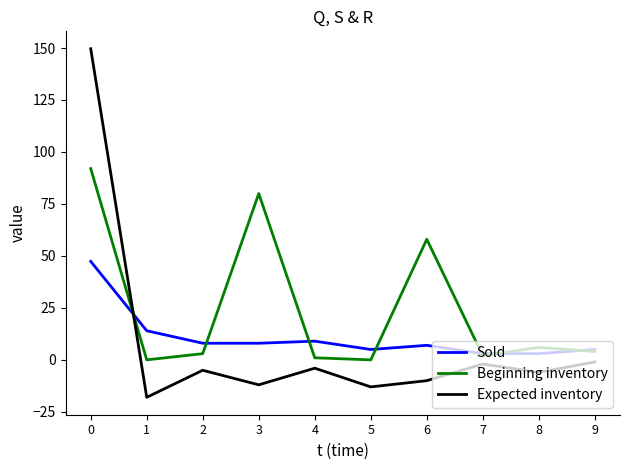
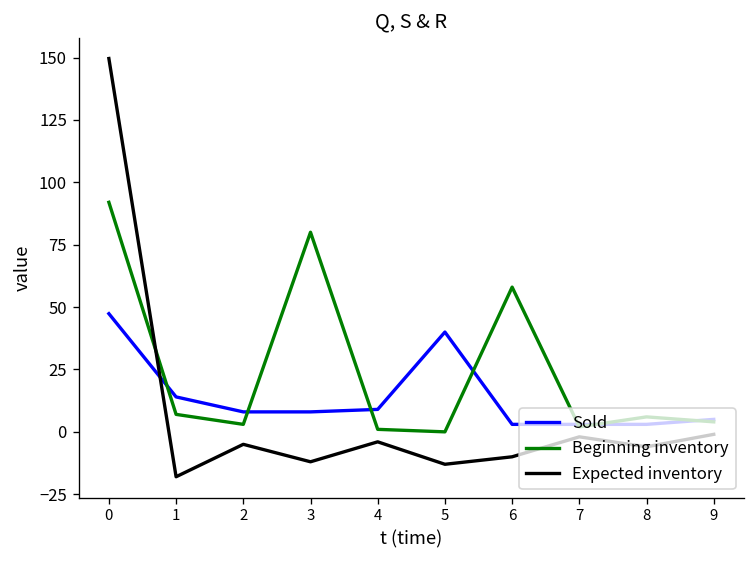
  {
    "Sold": {
      "0": 47,
      "1": 14,
      "2": 8,
      "3": 8,
      "4": 9,
-     "5": 5,
-     "6": 7
+     "5": 40,
+     "6": 3
    },
    "Beginning inventory": {
      "0": 92,
-     "1": 0,
+     "1": 7,
      "2": 3,
      "3": 80,
      "4": 1,
      "5": 0,
      "6": 58
    },
    "Expected inventory": {
      "0": 150,
      "1": -18,
      "2": -5,
      "3": -12,
      "4": -4,
      "5": -13,
      "6": -10
    }
  }
